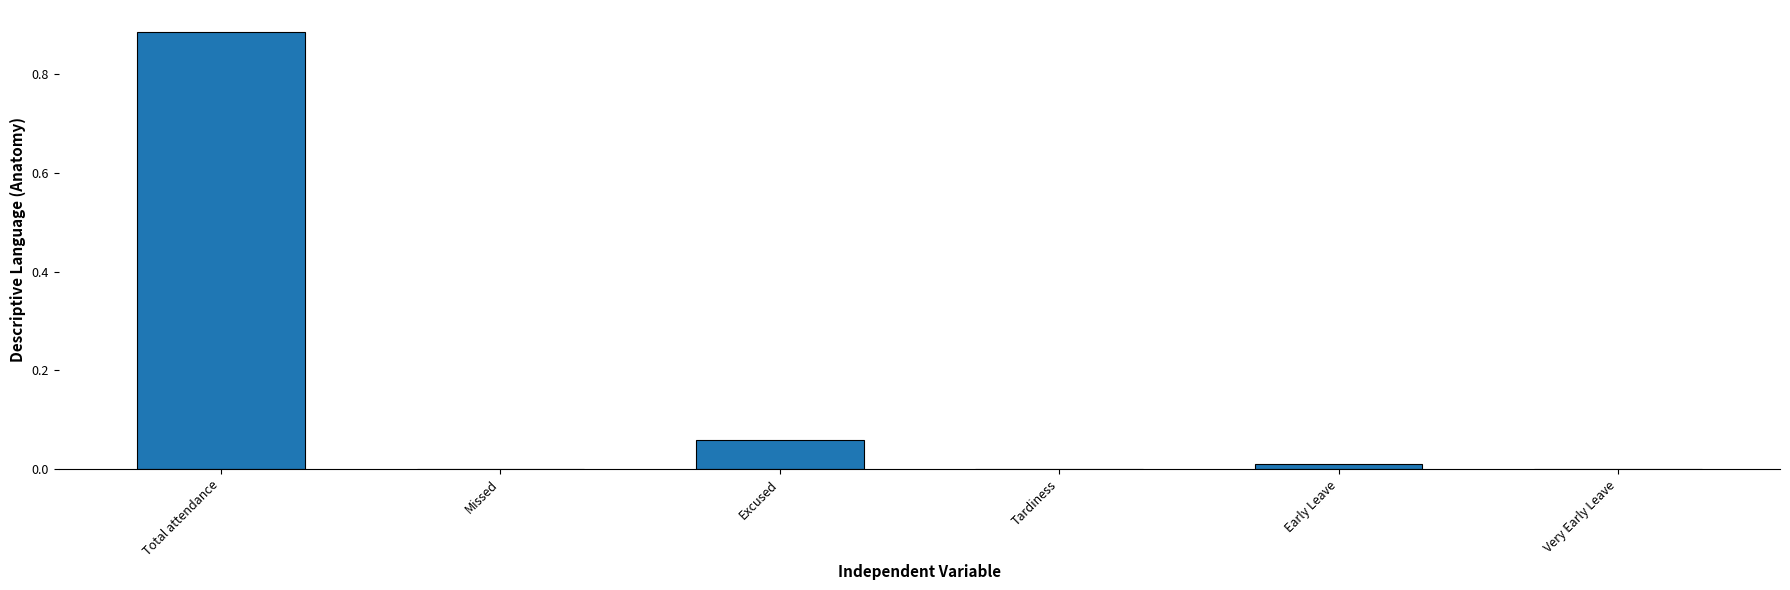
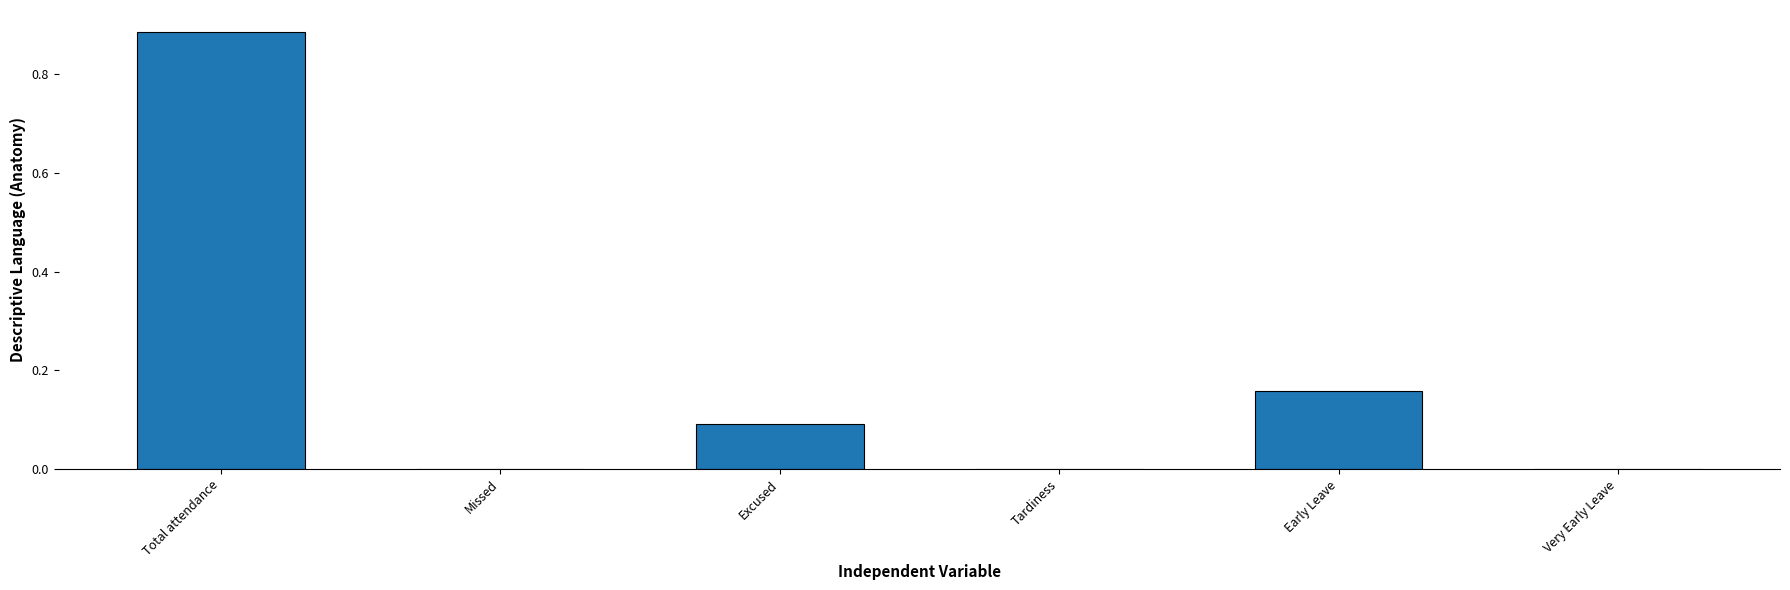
  {
    "Total attendance": 0.89,
    "Missed": 0.00,
-   "Excused": 0.06,
+   "Excused": 0.09,
    "Tardiness": 0.00,
-   "Early Leave": 0.01,
+   "Early Leave": 0.16,
    "Very Early Leave": 0.00
  }
